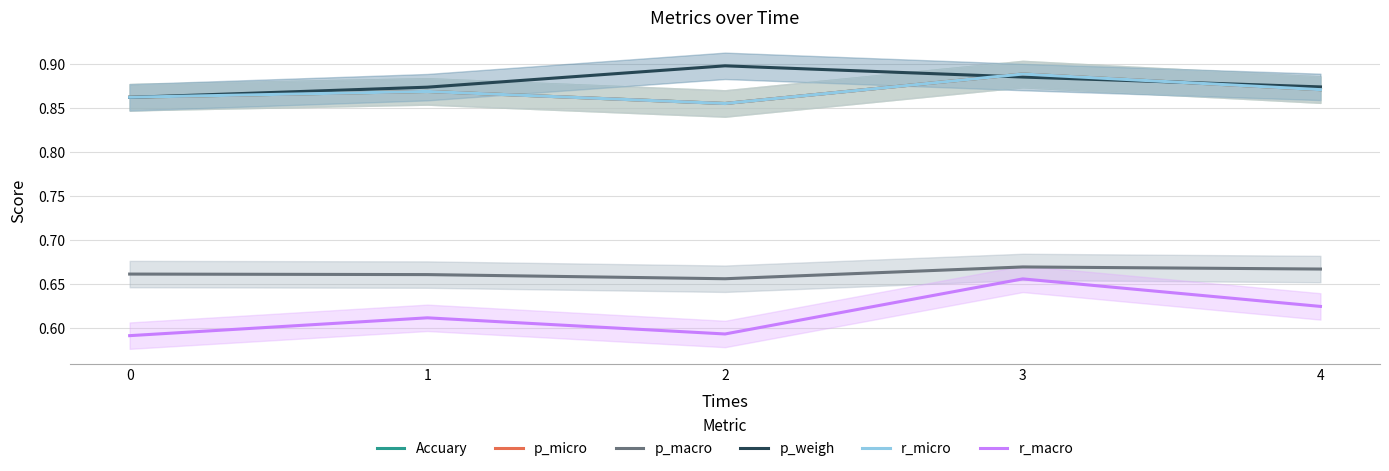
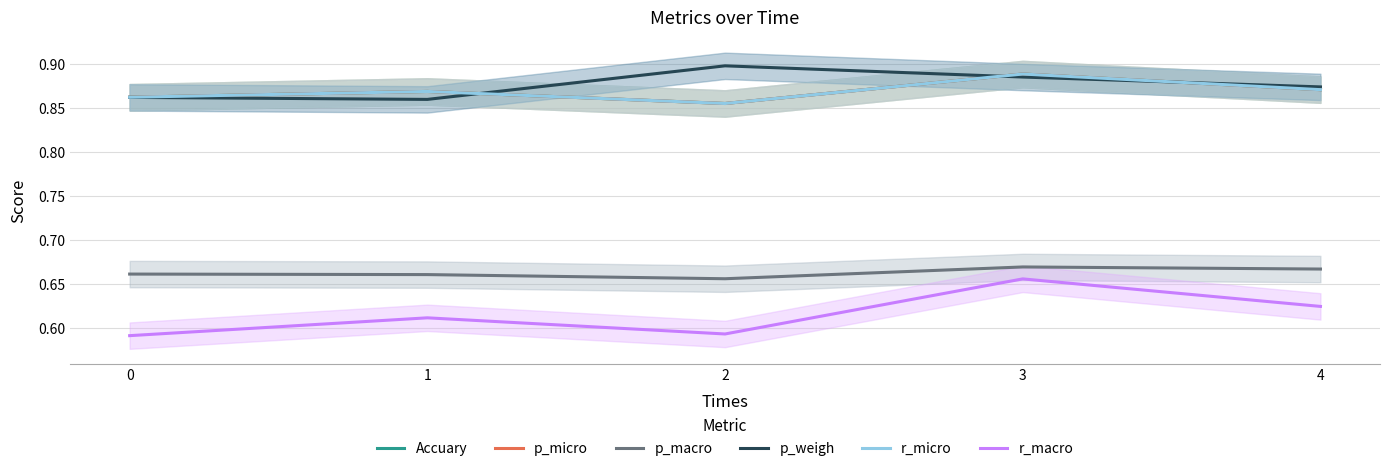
  {
    "p_weigh": {
-     "1": 0.87,
+     "1": 0.86,
      "2": 0.90,
      "3": 0.89,
      "4": 0.87
    }
  }
